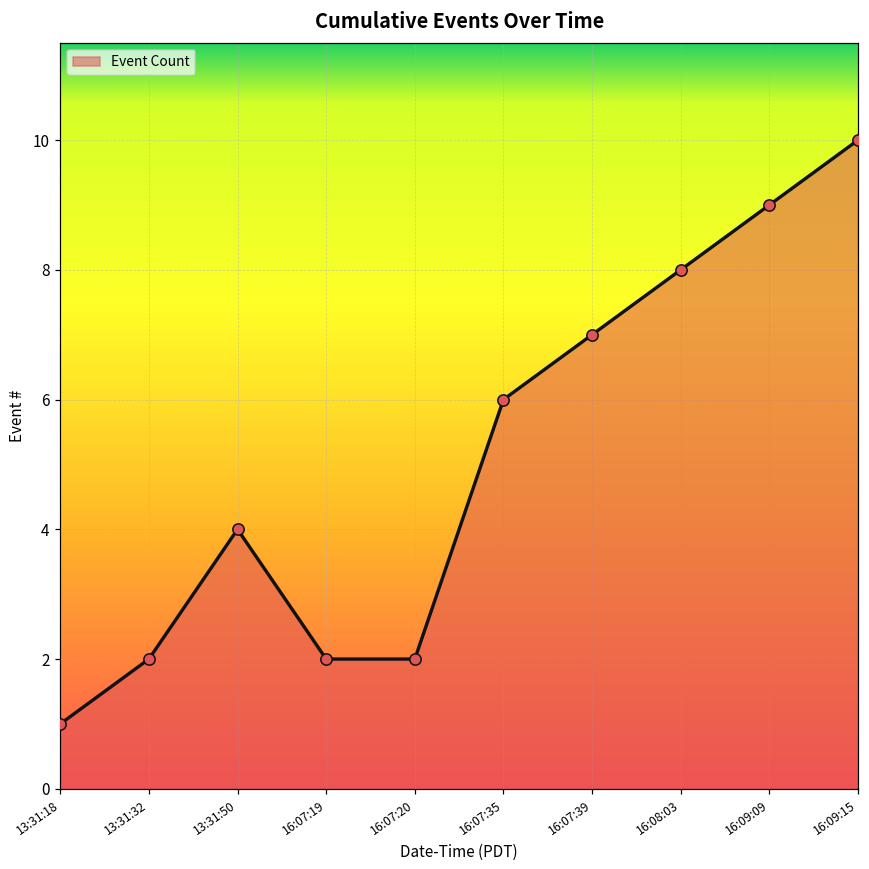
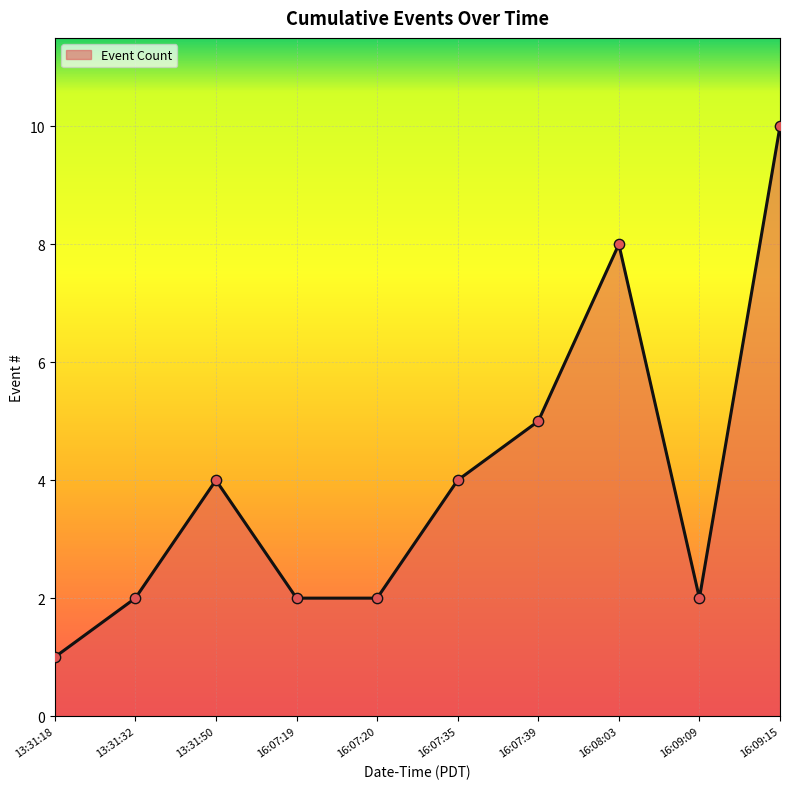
  {
    "13:31:18": 1,
    "13:31:32": 2,
    "13:31:50": 4,
    "16:07:19": 2,
    "16:07:20": 2,
-   "16:07:35": 6,
-   "16:07:39": 7,
+   "16:07:35": 4,
+   "16:07:39": 5,
    "16:08:03": 8,
-   "16:09:09": 9,
+   "16:09:09": 2,
    "16:09:15": 10
  }
